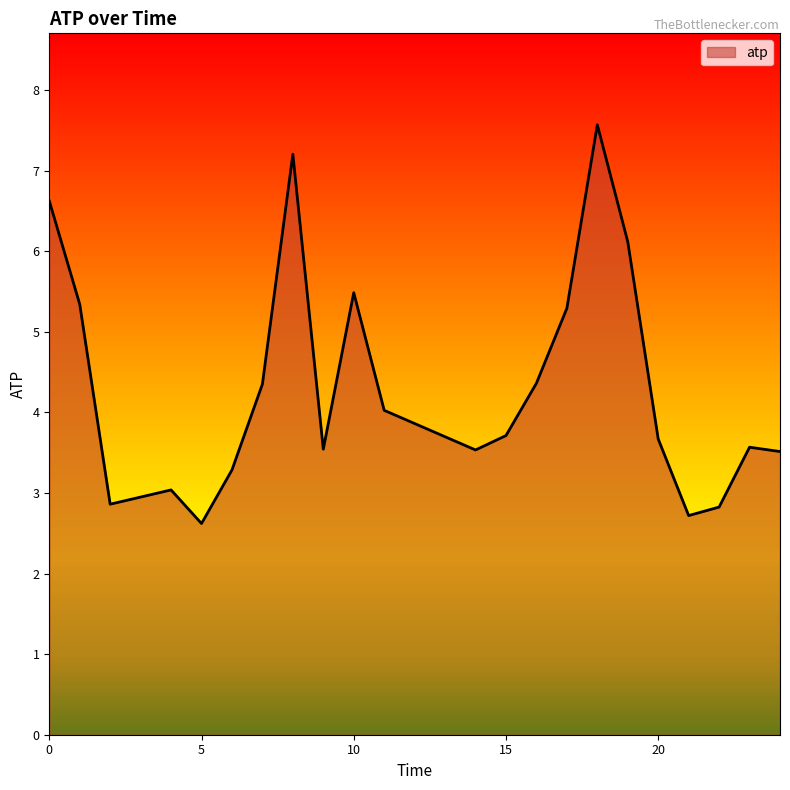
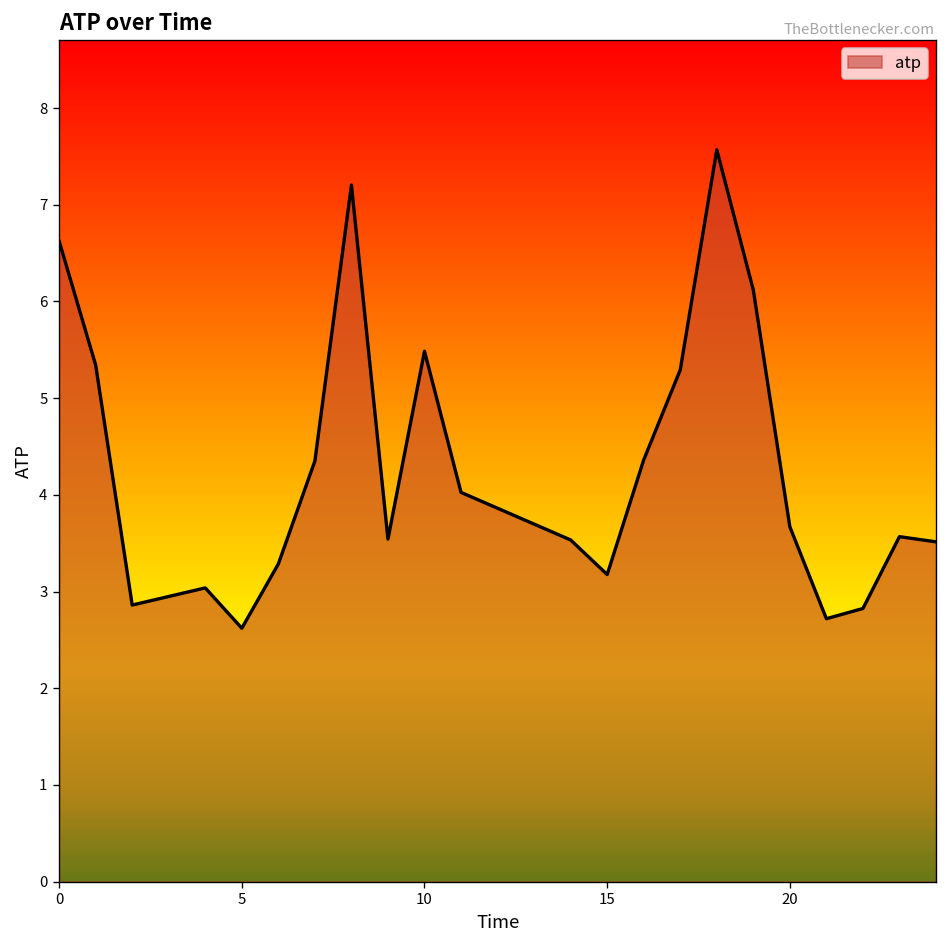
  {
    "0": 6.6,
    "5": 2.6,
    "10": 5.5,
-   "15": 3.7,
+   "15": 3.2,
    "20": 3.7
  }
